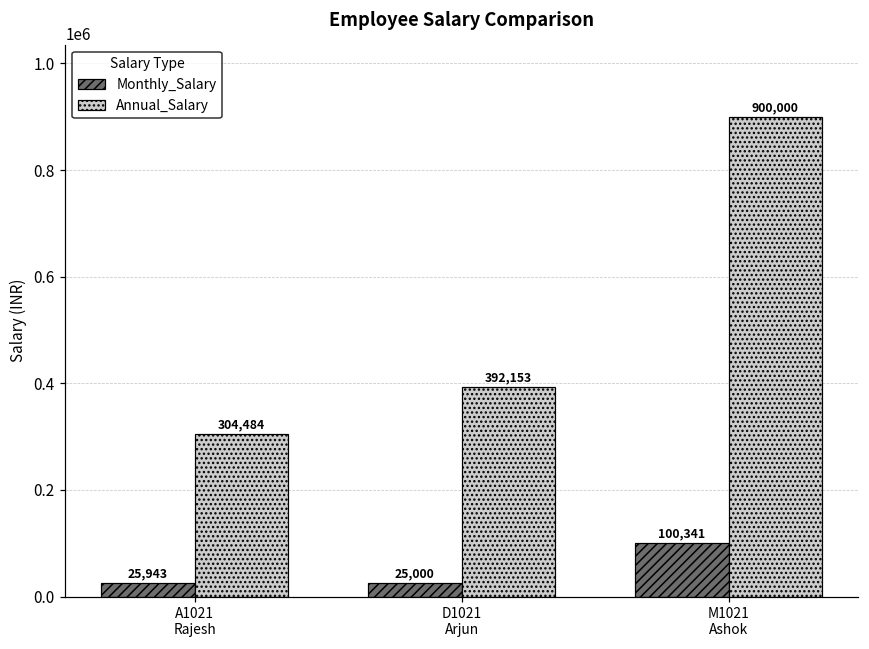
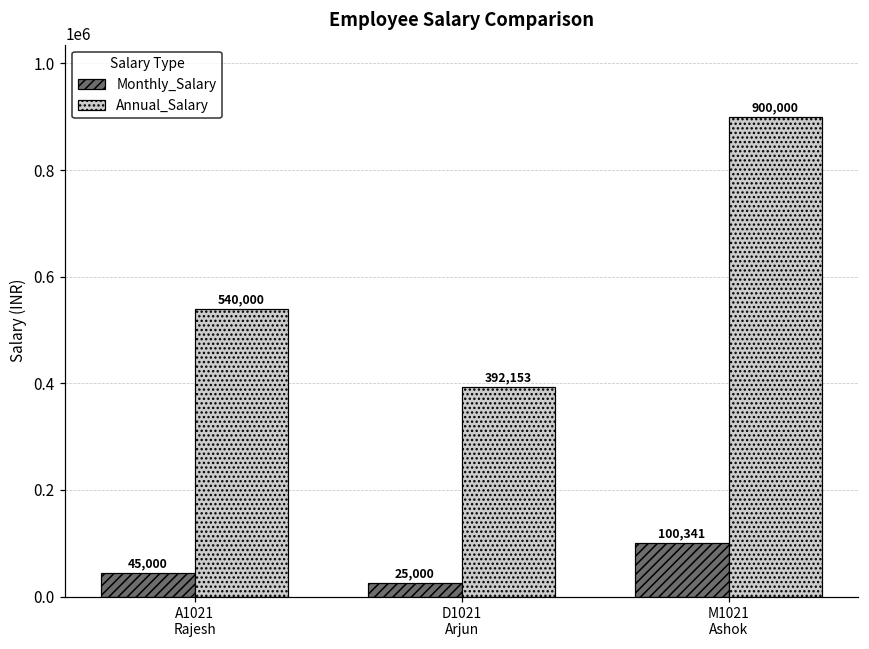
  {
    "Monthly_Salary": {
-     "A1021 Rajesh": "25,943",
+     "A1021 Rajesh": "45,000",
      "D1021 Arjun": "25,000",
      "M1021 Ashok": "100,341"
    },
    "Annual_Salary": {
-     "A1021 Rajesh": "304,484",
+     "A1021 Rajesh": "540,000",
      "D1021 Arjun": "392,153",
      "M1021 Ashok": "900,000"
    }
  }
